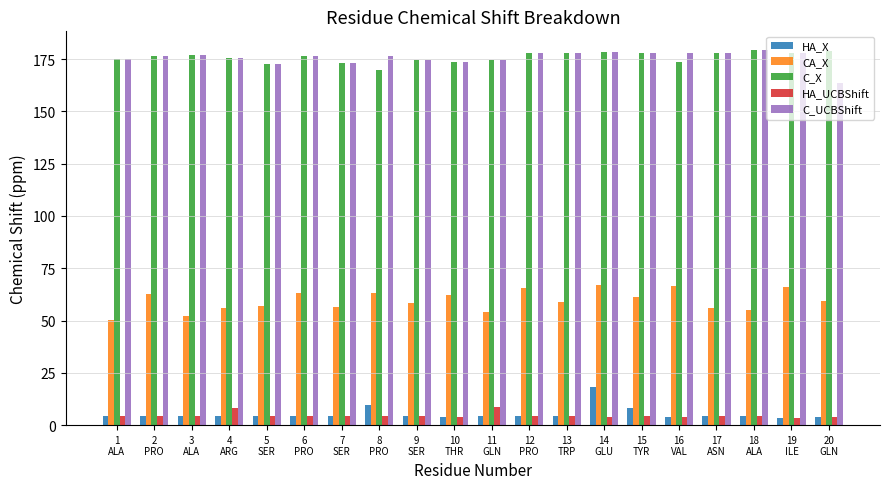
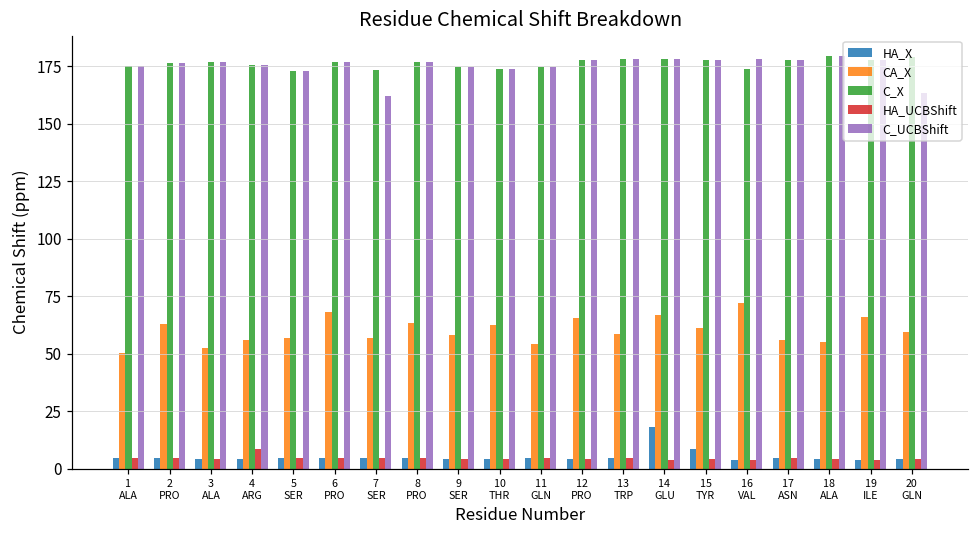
  {
    "HA_X": {
      "1 ALA": 4,
      "2 PRO": 5,
      "3 ALA": 4,
      "4 ARG": 4,
      "5 SER": 5,
      "6 PRO": 4,
      "7 SER": 4,
-     "8 PRO": 10,
+     "8 PRO": 5,
      "9 SER": 4,
      "10 THR": 4,
      "11 GLN": 5,
      "12 PRO": 4,
      "13 TRP": 5,
      "14 GLU": 18,
      "15 TYR": 8,
      "16 VAL": 4,
      "17 ASN": 5,
      "18 ALA": 4,
      "19 ILE": 4,
      "20 GLN": 4
    },
    "CA_X": {
      "1 ALA": 50,
      "2 PRO": 63,
      "3 ALA": 52,
      "4 ARG": 56,
      "5 SER": 57,
-     "6 PRO": 63,
+     "6 PRO": 68,
      "7 SER": 57,
      "8 PRO": 63,
      "9 SER": 58,
      "10 THR": 62,
      "11 GLN": 54,
      "12 PRO": 66,
      "13 TRP": 59,
      "14 GLU": 67,
      "15 TYR": 61,
-     "16 VAL": 67,
+     "16 VAL": 72,
      "17 ASN": 56,
      "18 ALA": 55,
      "19 ILE": 66,
      "20 GLN": 59
    },
    "C_X": {
      "1 ALA": 175,
      "2 PRO": 176,
      "3 ALA": 177,
      "4 ARG": 176,
      "5 SER": 173,
      "6 PRO": 177,
      "7 SER": 173,
-     "8 PRO": 170,
+     "8 PRO": 177,
      "9 SER": 175,
      "10 THR": 174,
      "11 GLN": 175,
      "12 PRO": 178,
      "13 TRP": 178,
      "14 GLU": 178,
      "15 TYR": 178,
      "16 VAL": 174,
      "17 ASN": 178,
      "18 ALA": 179
    },
    "HA_UCBShift": {
      "1 ALA": 4,
      "2 PRO": 5,
      "3 ALA": 4,
      "4 ARG": 8,
      "5 SER": 5,
      "6 PRO": 4,
      "7 SER": 4,
      "8 PRO": 5,
      "9 SER": 4,
      "10 THR": 4,
-     "11 GLN": 9,
+     "11 GLN": 5,
      "12 PRO": 4,
      "13 TRP": 5,
      "14 GLU": 4,
      "15 TYR": 4,
      "16 VAL": 4,
      "17 ASN": 5,
      "18 ALA": 4,
      "19 ILE": 4,
      "20 GLN": 4
    },
    "C_UCBShift": {
      "1 ALA": 175,
      "2 PRO": 176,
      "3 ALA": 177,
      "4 ARG": 176,
      "5 SER": 173,
      "6 PRO": 177,
-     "7 SER": 173,
+     "7 SER": 162,
      "8 PRO": 177,
      "9 SER": 175,
      "10 THR": 174,
      "11 GLN": 175,
      "12 PRO": 178,
      "13 TRP": 178,
      "14 GLU": 178,
      "15 TYR": 178,
      "16 VAL": 178,
      "17 ASN": 178,
      "18 ALA": 179
    }
  }
